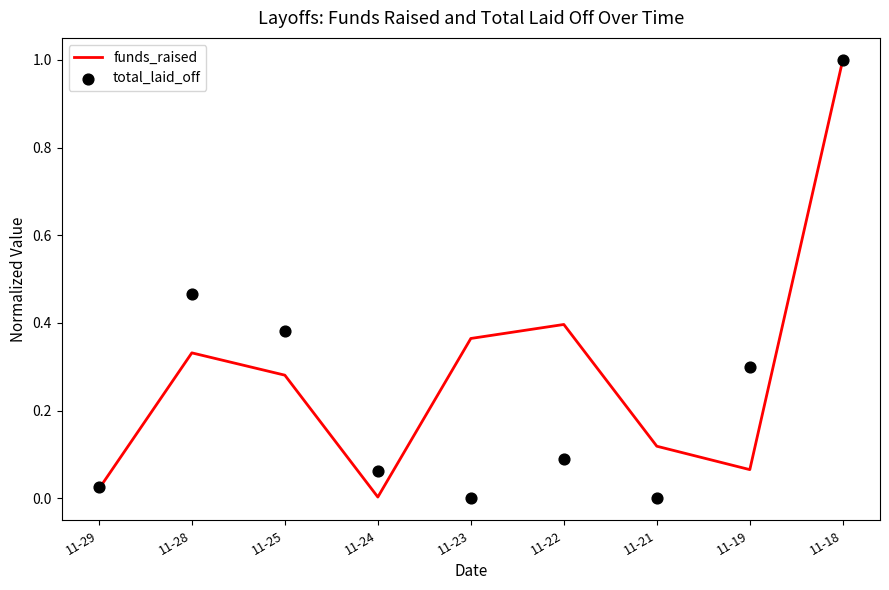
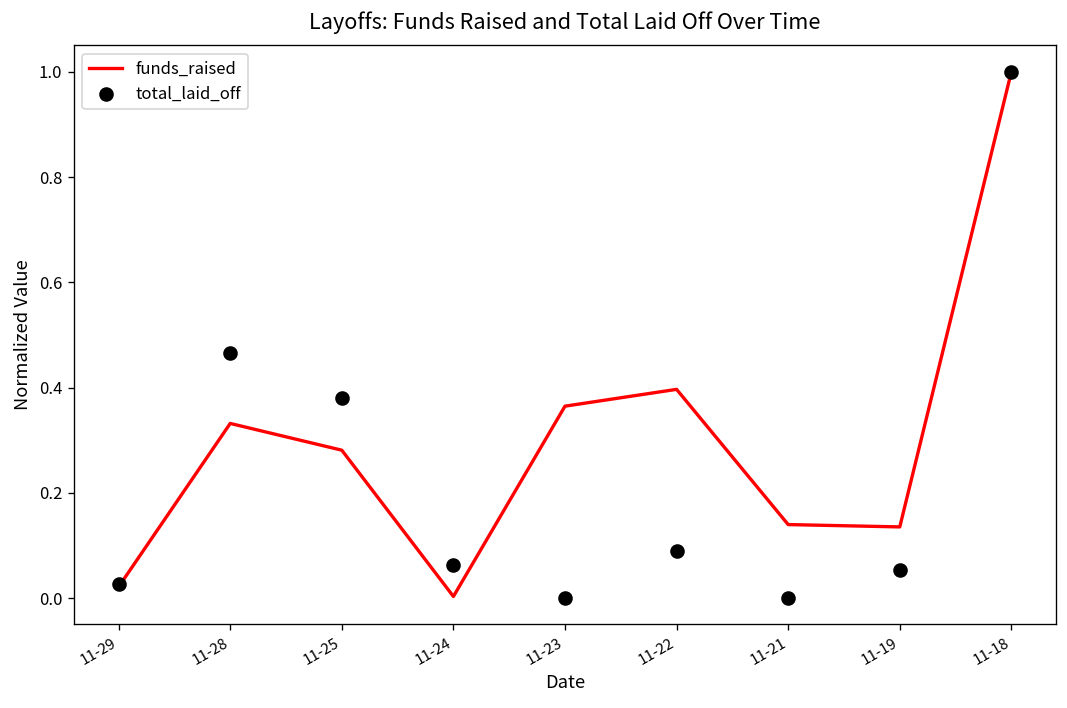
  {
    "funds_raised": {
      "11-28": 0.33,
      "11-25": 0.28,
      "11-24": 0.00,
      "11-23": 0.36,
      "11-22": 0.40,
-     "11-21": 0.12,
-     "11-19": 0.07
+     "11-21": 0.14,
+     "11-19": 0.14
    },
    "total_laid_off": {
-     "11-19": 0.30
+     "11-19": 0.05
    }
  }
